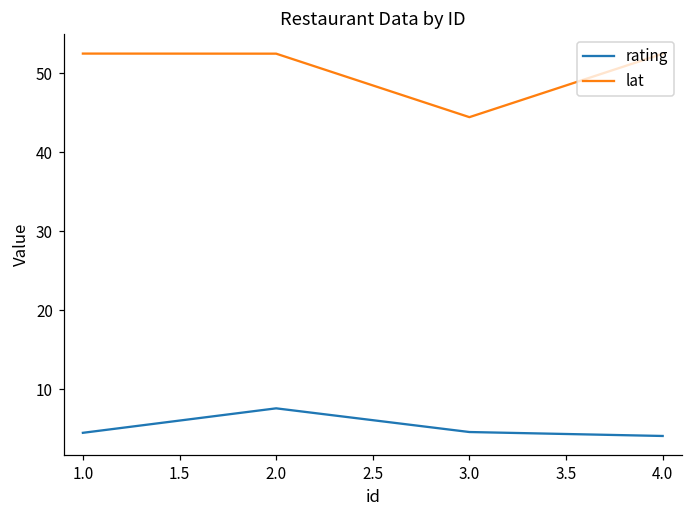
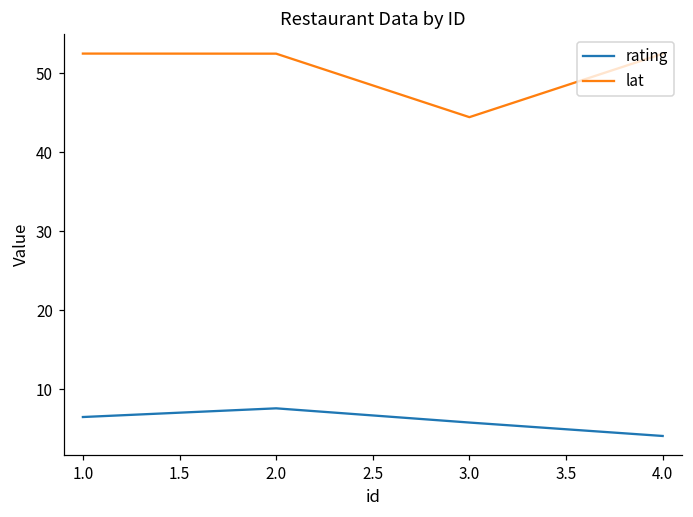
  {
    "rating": {
-     "1.0": 5,
+     "1.0": 7,
      "2.0": 8,
-     "3.0": 5,
+     "3.0": 6,
      "4.0": 4
    },
    "lat": {
      "1.0": 53,
      "2.0": 53,
      "3.0": 44
    }
  }
